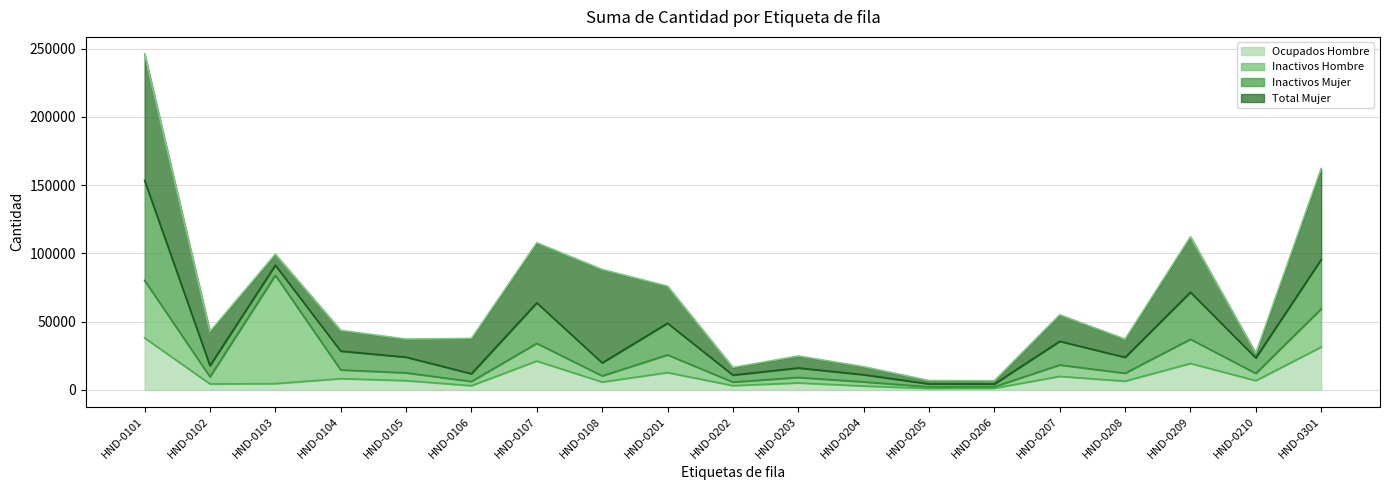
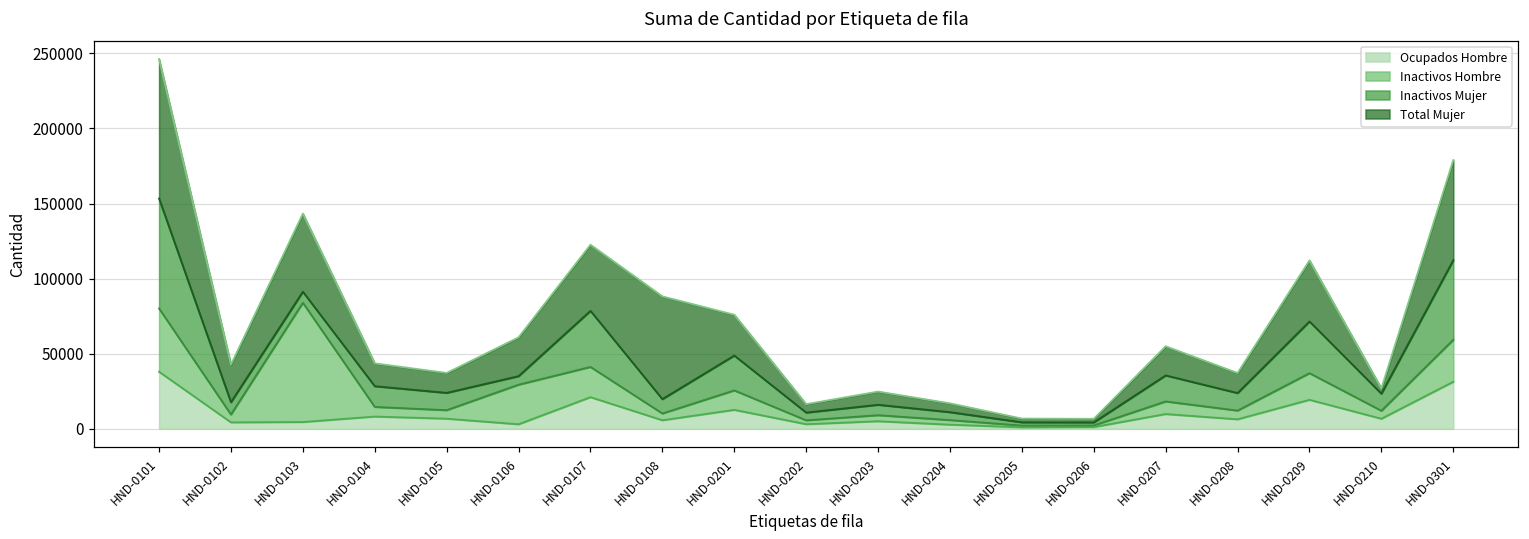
  {
    "Ocupados Hombre": {
      "HND-0101": 38000,
      "HND-0102": 4000,
      "HND-0103": 5000,
      "HND-0104": 8000,
      "HND-0105": 7000,
      "HND-0106": 3000,
      "HND-0107": 21000,
      "HND-0108": 6000,
      "HND-0201": 13000,
      "HND-0202": 3000,
      "HND-0203": 5000,
      "HND-0204": 3000,
      "HND-0207": 10000,
      "HND-0208": 6000,
      "HND-0209": 19000,
      "HND-0210": 7000,
      "HND-0301": 31000
    },
    "Inactivos Hombre": {
      "HND-0101": 42000,
      "HND-0102": 5000,
      "HND-0103": 79000,
      "HND-0104": 6000,
      "HND-0105": 6000,
-     "HND-0106": 3000,
-     "HND-0107": 13000,
+     "HND-0106": 26000,
+     "HND-0107": 20000,
      "HND-0108": 5000,
      "HND-0201": 13000,
      "HND-0202": 3000,
      "HND-0203": 4000,
      "HND-0204": 3000,
      "HND-0207": 8000,
      "HND-0208": 6000,
      "HND-0209": 18000,
      "HND-0210": 5000,
      "HND-0301": 28000
    },
    "Inactivos Mujer": {
      "HND-0101": 73000,
      "HND-0102": 8000,
      "HND-0103": 7000,
      "HND-0104": 14000,
      "HND-0105": 12000,
      "HND-0106": 6000,
-     "HND-0107": 30000,
+     "HND-0107": 37000,
      "HND-0108": 10000,
      "HND-0201": 23000,
      "HND-0202": 5000,
      "HND-0203": 7000,
      "HND-0204": 5000,
      "HND-0205": 2000,
      "HND-0206": 2000,
      "HND-0207": 17000,
      "HND-0208": 12000,
      "HND-0209": 34000,
      "HND-0210": 11000,
-     "HND-0301": 36000
+     "HND-0301": 53000
    },
    "Total Mujer": {
      "HND-0101": 93000,
      "HND-0102": 25000,
-     "HND-0103": 8000,
+     "HND-0103": 52000,
      "HND-0104": 15000,
      "HND-0105": 13000,
      "HND-0106": 26000,
      "HND-0107": 44000,
      "HND-0108": 68000,
      "HND-0201": 27000,
      "HND-0202": 6000,
      "HND-0203": 9000,
      "HND-0204": 6000,
      "HND-0205": 2000,
      "HND-0206": 2000,
      "HND-0207": 19000,
      "HND-0208": 13000,
      "HND-0209": 41000,
      "HND-0210": 3000,
      "HND-0301": 67000
    }
  }
